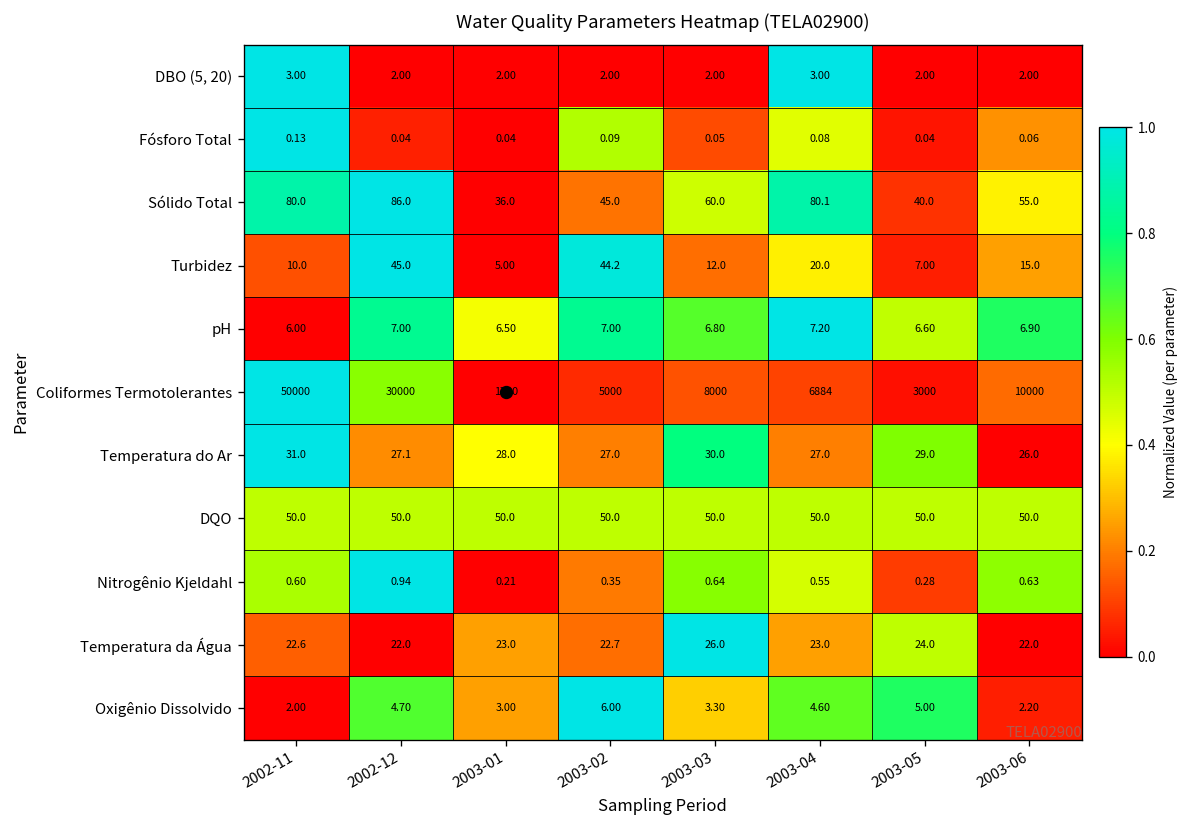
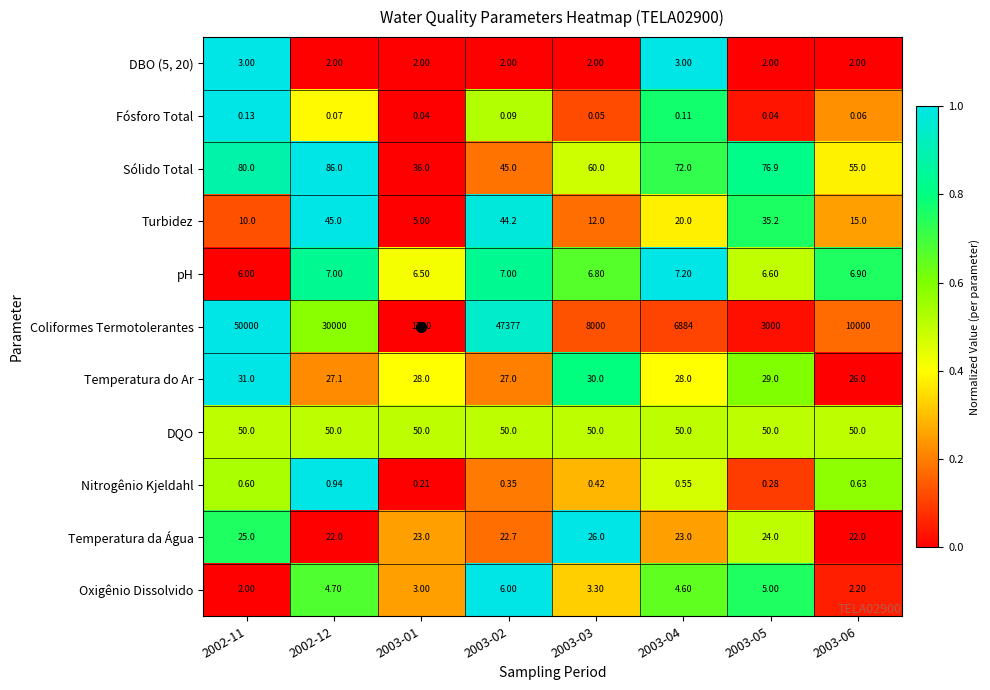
  {
    "DBO (5, 20)": {
      "2002-11": 3.00,
      "2002-12": 2.00,
      "2003-01": 2.00,
      "2003-02": 2.00,
      "2003-03": 2.00,
      "2003-04": 3.00,
      "2003-05": 2.00,
      "2003-06": 2.00
    },
    "Fósforo Total": {
      "2002-11": 0.13,
-     "2002-12": 0.04,
+     "2002-12": 0.07,
      "2003-01": 0.04,
      "2003-02": 0.09,
      "2003-03": 0.05,
-     "2003-04": 0.08,
+     "2003-04": 0.11,
      "2003-05": 0.04,
      "2003-06": 0.06
    },
    "Sólido Total": {
      "2002-11": 80.0,
      "2002-12": 86.0,
      "2003-01": 36.0,
      "2003-02": 45.0,
      "2003-03": 60.0,
-     "2003-04": 80.1,
-     "2003-05": 40.0,
+     "2003-04": 72.0,
+     "2003-05": 76.9,
      "2003-06": 55.0
    },
    "Turbidez": {
      "2002-11": 10.0,
      "2002-12": 45.0,
      "2003-01": 5.00,
      "2003-02": 44.2,
      "2003-03": 12.0,
      "2003-04": 20.0,
-     "2003-05": 7.00,
+     "2003-05": 35.2,
      "2003-06": 15.0
    },
    "pH": {
      "2002-11": 6.00,
      "2002-12": 7.00,
      "2003-01": 6.50,
      "2003-02": 7.00,
      "2003-03": 6.80,
      "2003-04": 7.20,
      "2003-05": 6.60,
      "2003-06": 6.90
    },
    "Coliformes Termotolerantes": {
      "2002-11": 50000,
      "2002-12": 30000,
-     "2003-02": 5000,
+     "2003-02": 47377,
      "2003-03": 8000,
      "2003-04": 6884,
      "2003-05": 3000,
      "2003-06": 10000
    },
    "Temperatura do Ar": {
      "2002-11": 31.0,
      "2002-12": 27.1,
      "2003-01": 28.0,
      "2003-02": 27.0,
      "2003-03": 30.0,
-     "2003-04": 27.0,
+     "2003-04": 28.0,
      "2003-05": 29.0,
      "2003-06": 26.0
    },
    "DQO": {
      "2002-11": 50.0,
      "2002-12": 50.0,
      "2003-01": 50.0,
      "2003-02": 50.0,
      "2003-03": 50.0,
      "2003-04": 50.0,
      "2003-05": 50.0,
      "2003-06": 50.0
    },
    "Nitrogênio Kjeldahl": {
      "2002-11": 0.60,
      "2002-12": 0.94,
      "2003-01": 0.21,
      "2003-02": 0.35,
-     "2003-03": 0.64,
+     "2003-03": 0.42,
      "2003-04": 0.55,
      "2003-05": 0.28,
      "2003-06": 0.63
    },
    "Temperatura da Água": {
-     "2002-11": 22.6,
+     "2002-11": 25.0,
      "2002-12": 22.0,
      "2003-01": 23.0,
      "2003-02": 22.7,
      "2003-03": 26.0,
      "2003-04": 23.0,
      "2003-05": 24.0,
      "2003-06": 22.0
    },
    "Oxigênio Dissolvido": {
      "2002-11": 2.00,
      "2002-12": 4.70,
      "2003-01": 3.00,
      "2003-02": 6.00,
      "2003-03": 3.30,
      "2003-04": 4.60,
      "2003-05": 5.00
    }
  }
